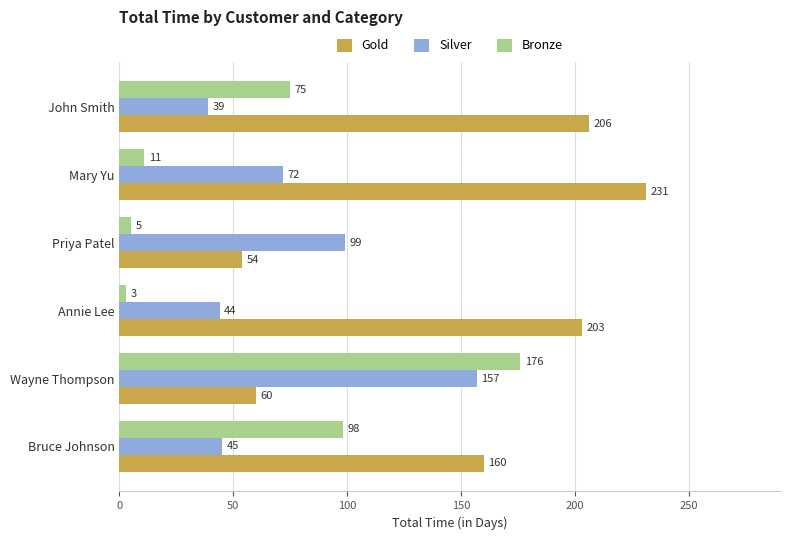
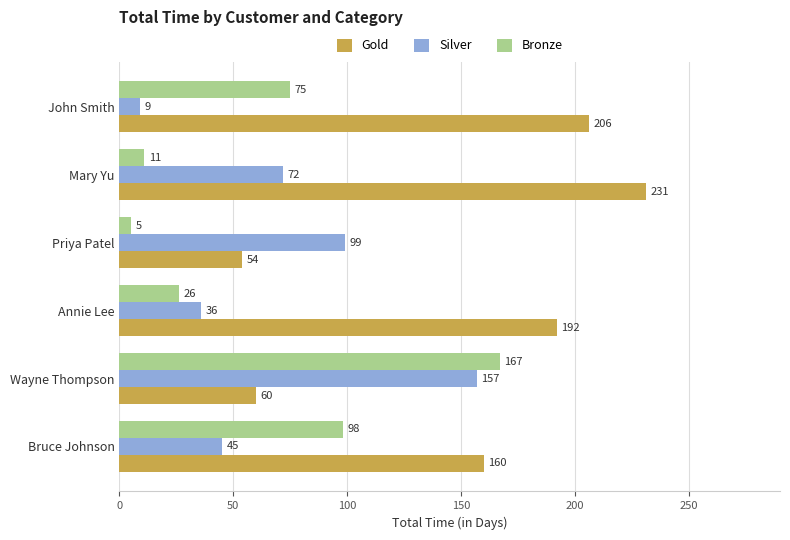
  {
    "Gold": {
      "John Smith": 206,
      "Mary Yu": 231,
      "Priya Patel": 54,
-     "Annie Lee": 203,
+     "Annie Lee": 192,
      "Wayne Thompson": 60,
      "Bruce Johnson": 160
    },
    "Silver": {
-     "John Smith": 39,
+     "John Smith": 9,
      "Mary Yu": 72,
      "Priya Patel": 99,
-     "Annie Lee": 44,
+     "Annie Lee": 36,
      "Wayne Thompson": 157,
      "Bruce Johnson": 45
    },
    "Bronze": {
      "John Smith": 75,
      "Mary Yu": 11,
      "Priya Patel": 5,
-     "Annie Lee": 3,
-     "Wayne Thompson": 176,
+     "Annie Lee": 26,
+     "Wayne Thompson": 167,
      "Bruce Johnson": 98
    }
  }
